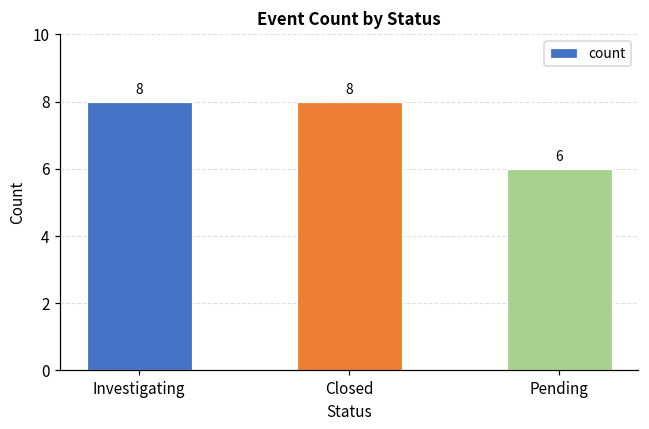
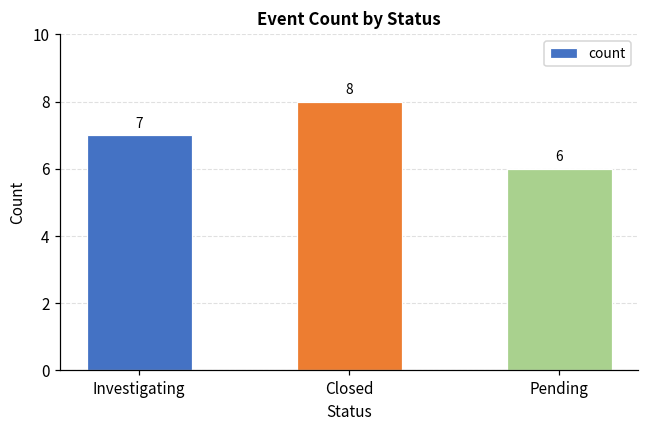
  {
-   "Investigating": 8,
+   "Investigating": 7,
    "Closed": 8,
    "Pending": 6
  }
